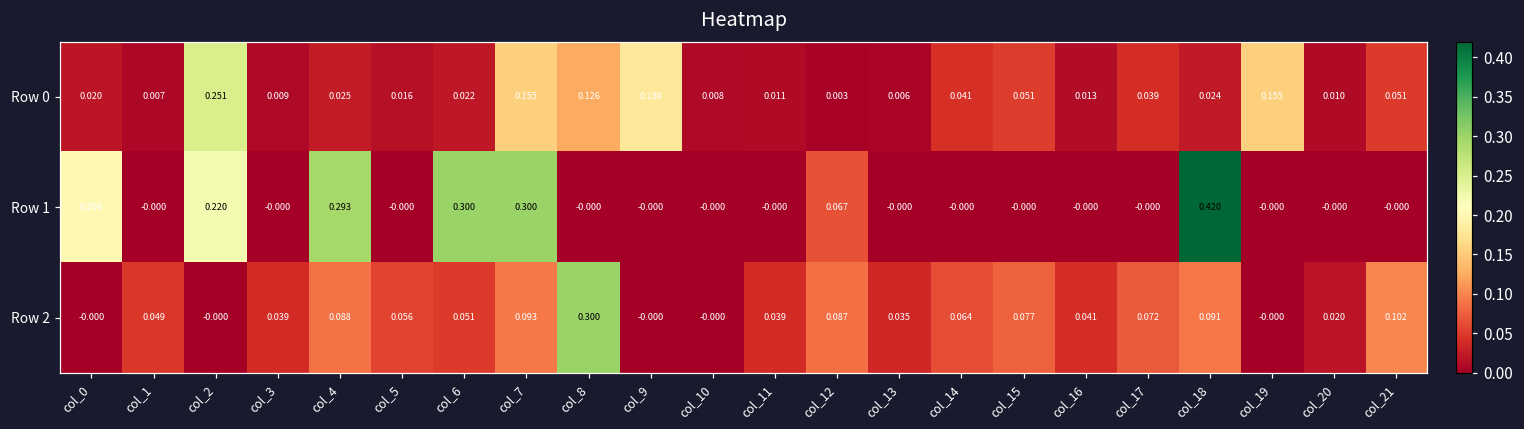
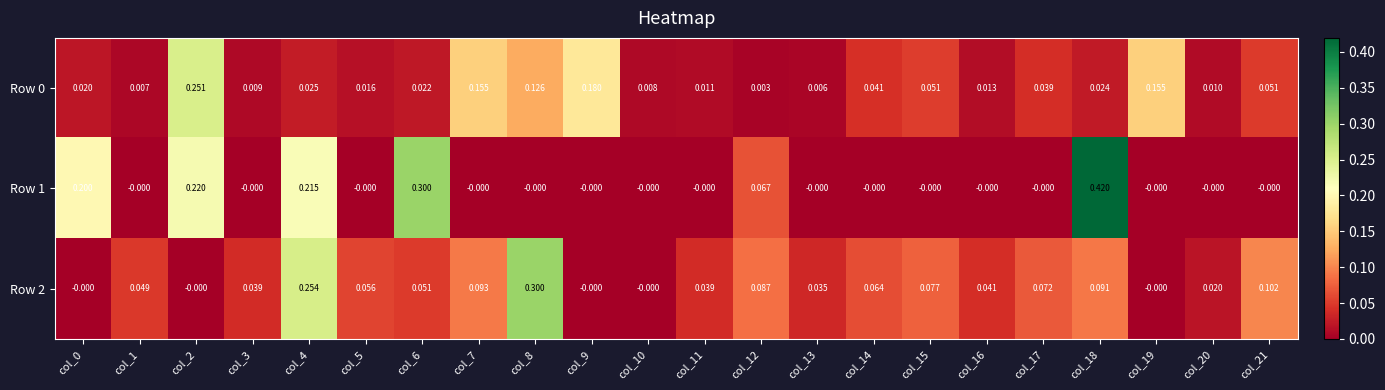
  {
    "Row 0": {
      "col_0": 0.020,
      "col_1": 0.007,
      "col_2": 0.251,
      "col_3": 0.009,
      "col_4": 0.025,
      "col_5": 0.016,
      "col_6": 0.022,
      "col_7": 0.155,
      "col_8": 0.126,
      "col_9": 0.180,
      "col_10": 0.008,
      "col_11": 0.011,
      "col_12": 0.003,
      "col_13": 0.006,
      "col_14": 0.041,
      "col_15": 0.051,
      "col_16": 0.013,
      "col_17": 0.039,
      "col_18": 0.024,
      "col_19": 0.155,
      "col_20": 0.010,
      "col_21": 0.051
    },
    "Row 1": {
      "col_0": 0.200,
      "col_1": -0.000,
      "col_2": 0.220,
      "col_3": -0.000,
-     "col_4": 0.293,
+     "col_4": 0.215,
      "col_5": -0.000,
      "col_6": 0.300,
-     "col_7": 0.300,
+     "col_7": -0.000,
      "col_8": -0.000,
      "col_9": -0.000,
      "col_10": -0.000,
      "col_11": -0.000,
      "col_12": 0.067,
      "col_13": -0.000,
      "col_14": -0.000,
      "col_15": -0.000,
      "col_16": -0.000,
      "col_17": -0.000,
      "col_18": 0.420,
      "col_19": -0.000,
      "col_20": -0.000,
      "col_21": -0.000
    },
    "Row 2": {
      "col_0": -0.000,
      "col_1": 0.049,
      "col_2": -0.000,
      "col_3": 0.039,
-     "col_4": 0.088,
+     "col_4": 0.254,
      "col_5": 0.056,
      "col_6": 0.051,
      "col_7": 0.093,
      "col_8": 0.300,
      "col_9": -0.000,
      "col_10": -0.000,
      "col_11": 0.039,
      "col_12": 0.087,
      "col_13": 0.035,
      "col_14": 0.064,
      "col_15": 0.077,
      "col_16": 0.041,
      "col_17": 0.072,
      "col_18": 0.091,
      "col_19": -0.000,
      "col_20": 0.020,
      "col_21": 0.102
    }
  }
